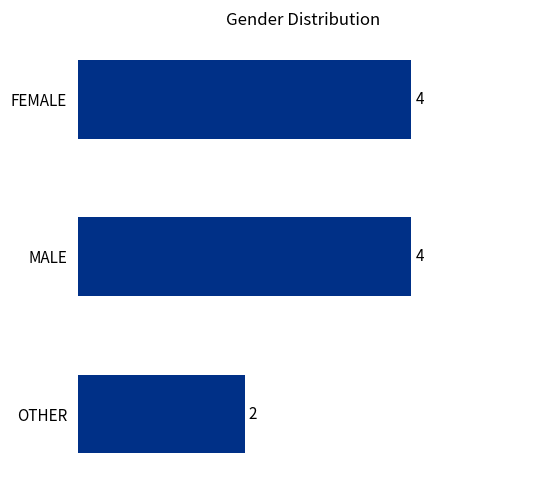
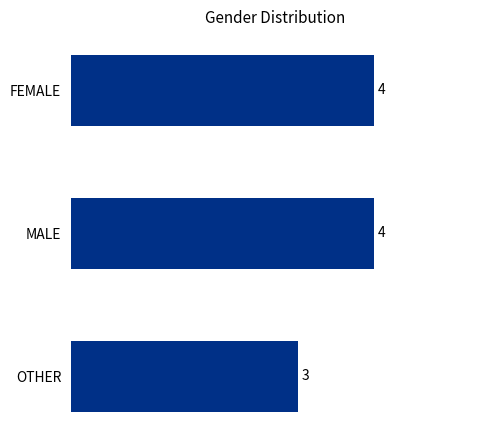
  {
    "FEMALE": 4,
    "MALE": 4,
-   "OTHER": 2
+   "OTHER": 3
  }
